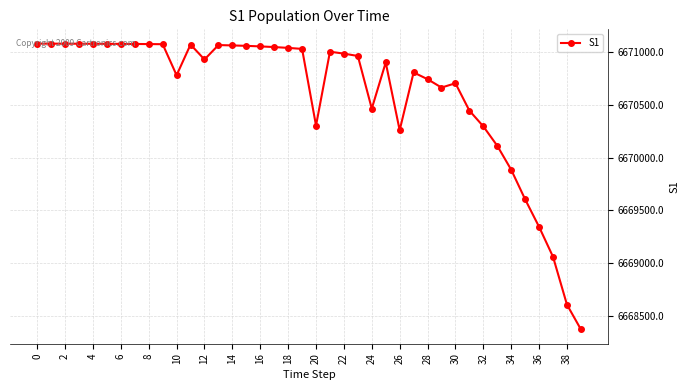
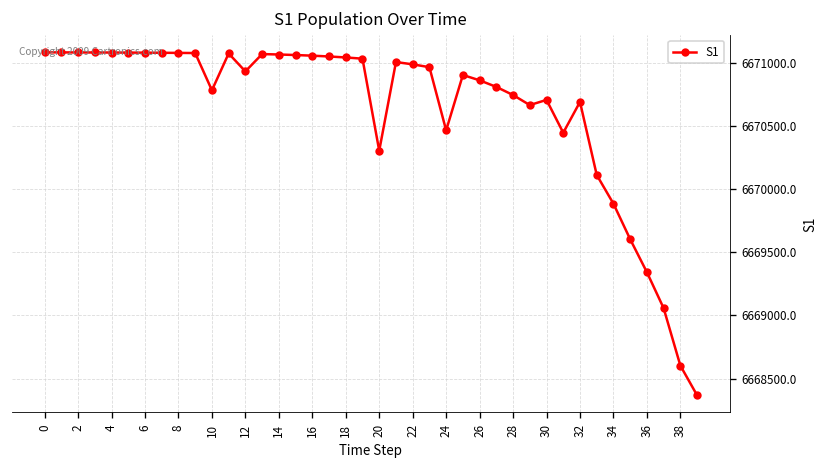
  {
    "8": 6671080,
    "10": 6670780,
    "12": 6670930,
    "14": 6671060,
    "16": 6671060,
    "18": 6671040,
    "20": 6670300,
    "22": 6670990,
    "24": 6670460,
-   "26": 6670260,
+   "26": 6670860,
    "28": 6670740,
    "30": 6670710,
-   "32": 6670300,
+   "32": 6670690,
    "34": 6669880,
    "36": 6669340,
    "38": 6668600
  }
